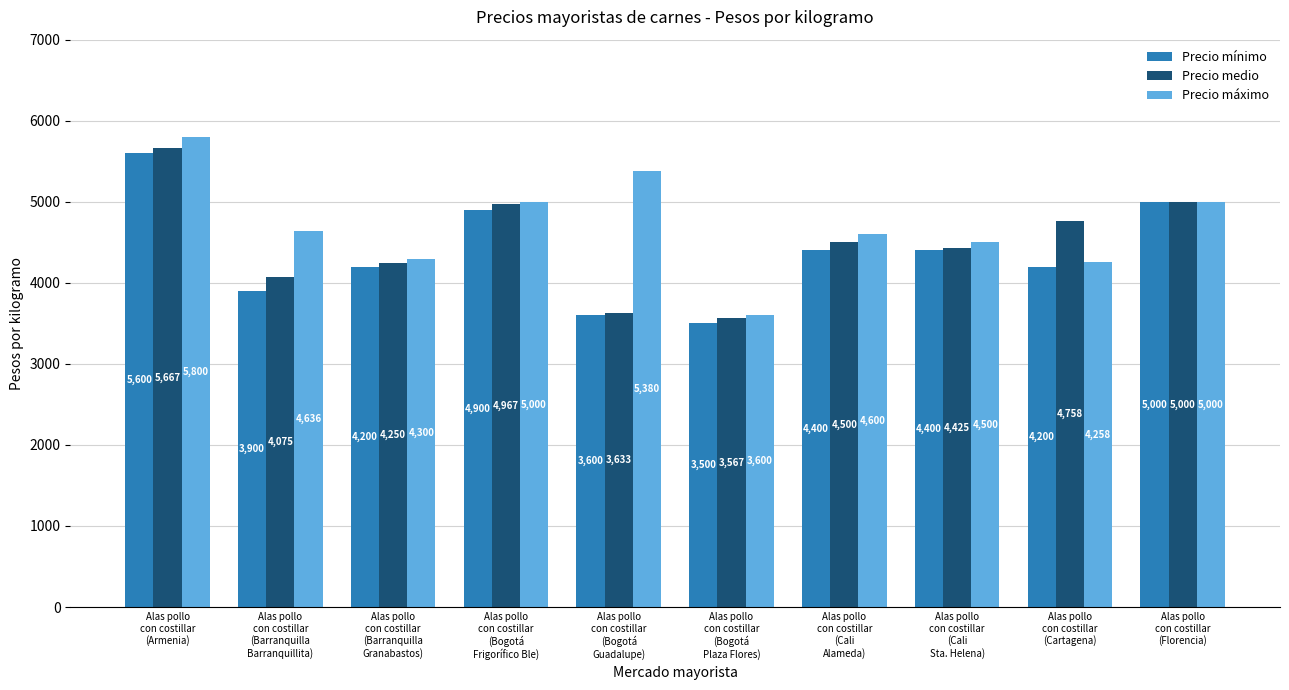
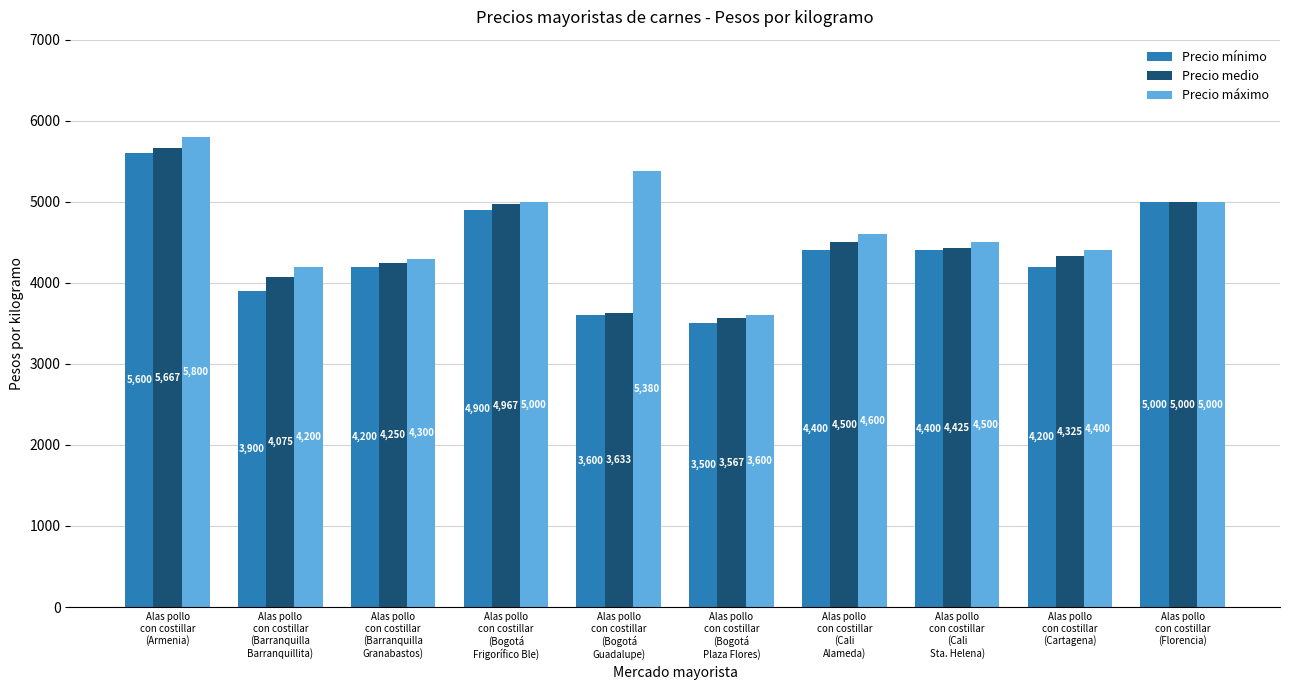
  {
    "Precio mínimo": {
      "Alas pollo con costillar (Armenia)": "5,600",
      "Alas pollo con costillar (Barranquilla Barranquillita)": "3,900",
      "Alas pollo con costillar (Barranquilla Granabastos)": "4,200",
      "Alas pollo con costillar (Bogotá Frigorífico Ble)": "4,900",
      "Alas pollo con costillar (Bogotá Guadalupe)": "3,600",
      "Alas pollo con costillar (Bogotá Plaza Flores)": "3,500",
      "Alas pollo con costillar (Cali Alameda)": "4,400",
      "Alas pollo con costillar (Cali Sta. Helena)": "4,400",
      "Alas pollo con costillar (Cartagena)": "4,200",
      "Alas pollo con costillar (Florencia)": "5,000"
    },
    "Precio medio": {
      "Alas pollo con costillar (Armenia)": "5,667",
      "Alas pollo con costillar (Barranquilla Barranquillita)": "4,075",
      "Alas pollo con costillar (Barranquilla Granabastos)": "4,250",
      "Alas pollo con costillar (Bogotá Frigorífico Ble)": "4,967",
      "Alas pollo con costillar (Bogotá Guadalupe)": "3,633",
      "Alas pollo con costillar (Bogotá Plaza Flores)": "3,567",
      "Alas pollo con costillar (Cali Alameda)": "4,500",
      "Alas pollo con costillar (Cali Sta. Helena)": "4,425",
-     "Alas pollo con costillar (Cartagena)": "4,758",
+     "Alas pollo con costillar (Cartagena)": "4,325",
      "Alas pollo con costillar (Florencia)": "5,000"
    },
    "Precio máximo": {
      "Alas pollo con costillar (Armenia)": "5,800",
-     "Alas pollo con costillar (Barranquilla Barranquillita)": "4,636",
+     "Alas pollo con costillar (Barranquilla Barranquillita)": "4,200",
      "Alas pollo con costillar (Barranquilla Granabastos)": "4,300",
      "Alas pollo con costillar (Bogotá Frigorífico Ble)": "5,000",
      "Alas pollo con costillar (Bogotá Guadalupe)": "5,380",
      "Alas pollo con costillar (Bogotá Plaza Flores)": "3,600",
      "Alas pollo con costillar (Cali Alameda)": "4,600",
      "Alas pollo con costillar (Cali Sta. Helena)": "4,500",
-     "Alas pollo con costillar (Cartagena)": "4,258",
+     "Alas pollo con costillar (Cartagena)": "4,400",
      "Alas pollo con costillar (Florencia)": "5,000"
    }
  }
